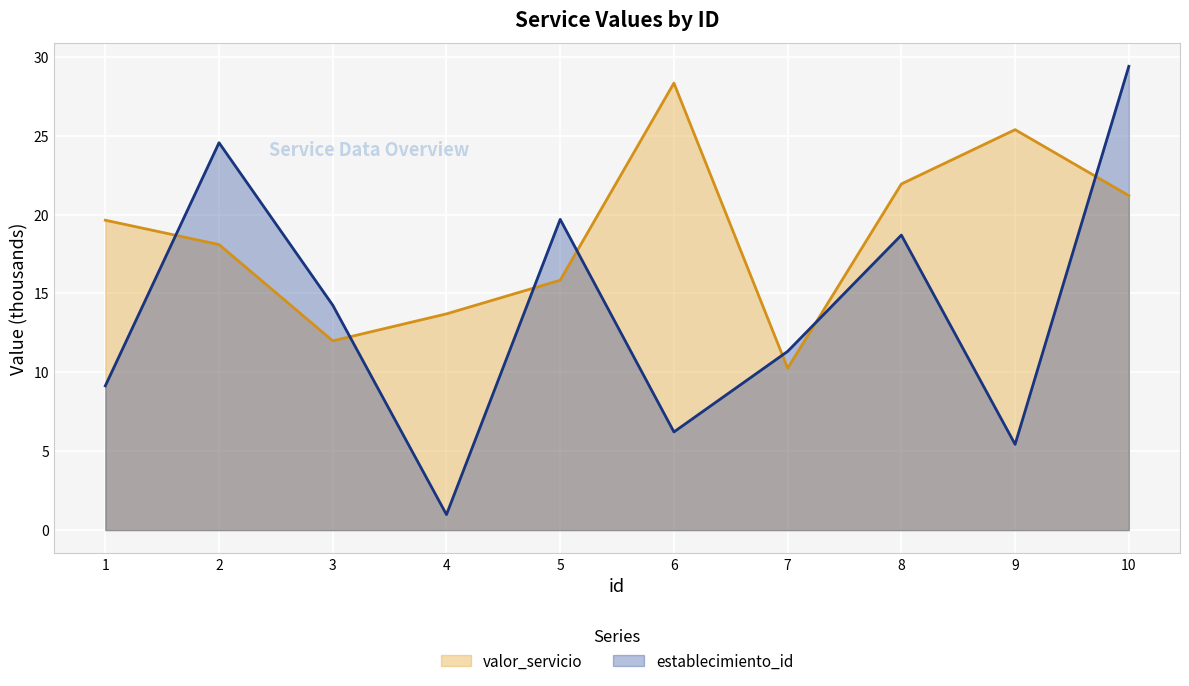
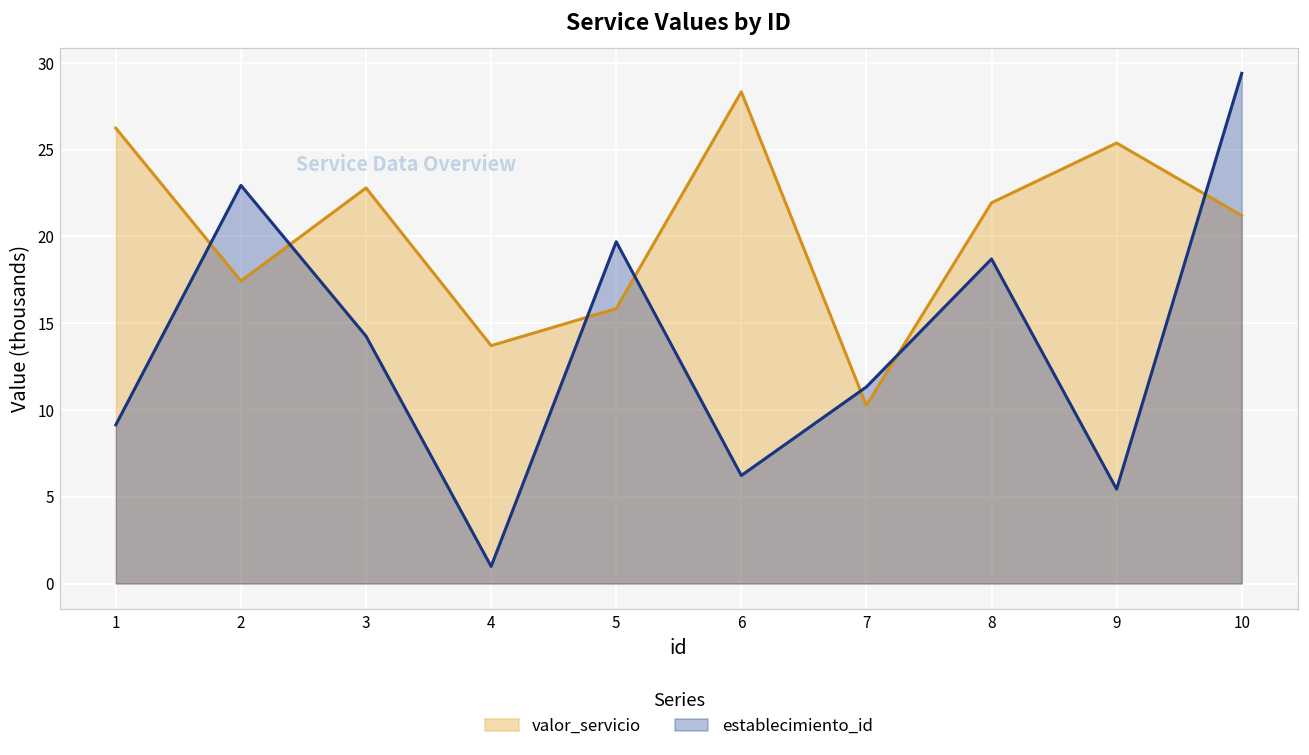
  {
    "valor_servicio": {
-     "1": 19.6,
-     "2": 18.1,
-     "3": 12.0,
+     "1": 26.2,
+     "2": 17.4,
+     "3": 22.8,
      "4": 13.7,
      "5": 15.8,
      "6": 28.3,
      "7": 10.3,
      "8": 21.9,
      "9": 25.4,
      "10": 21.2
    },
    "establecimiento_id": {
      "1": 9.1,
-     "2": 24.6,
+     "2": 22.9,
      "3": 14.3,
      "4": 1.0,
      "5": 19.7,
      "6": 6.2,
      "7": 11.3,
      "8": 18.7,
      "9": 5.4,
      "10": 29.4
    }
  }
